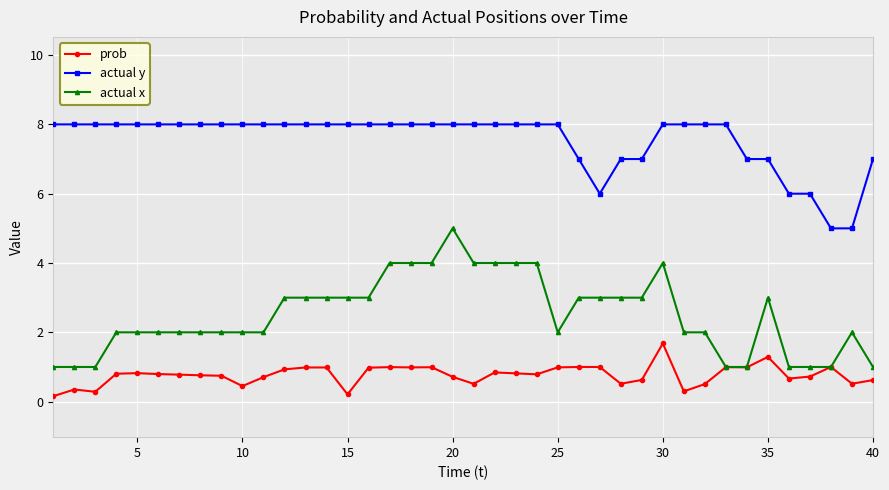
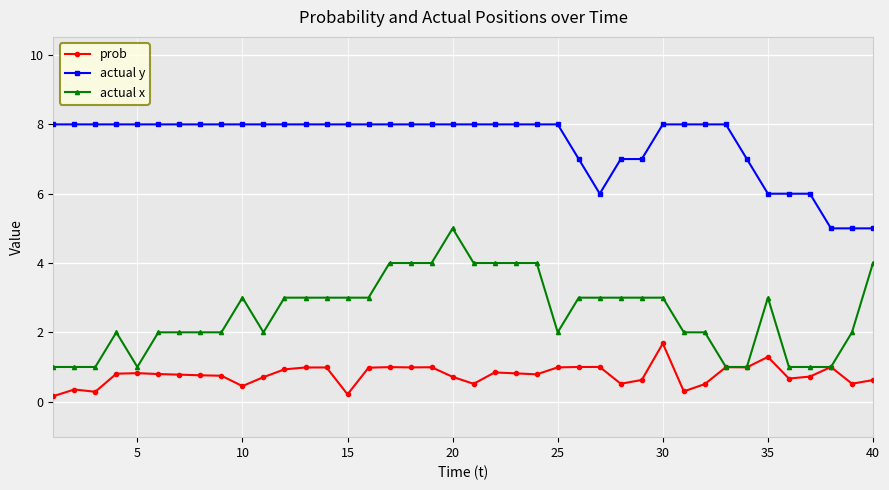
  {
    "prob": {
      "5": 0.8,
      "10": 0.4,
      "15": 0.2,
      "20": 0.7,
      "25": 1,
      "30": 1.7,
      "35": 1.3,
      "40": 0.6
    },
    "actual y": {
      "5": 8,
      "10": 8,
      "15": 8,
      "20": 8,
      "25": 8,
      "30": 8,
-     "35": 7,
-     "40": 7
+     "35": 6,
+     "40": 5
    },
    "actual x": {
-     "5": 2,
-     "10": 2,
+     "5": 1,
+     "10": 3,
      "15": 3,
      "20": 5,
      "25": 2,
-     "30": 4,
+     "30": 3,
      "35": 3,
-     "40": 1
+     "40": 4
    }
  }
